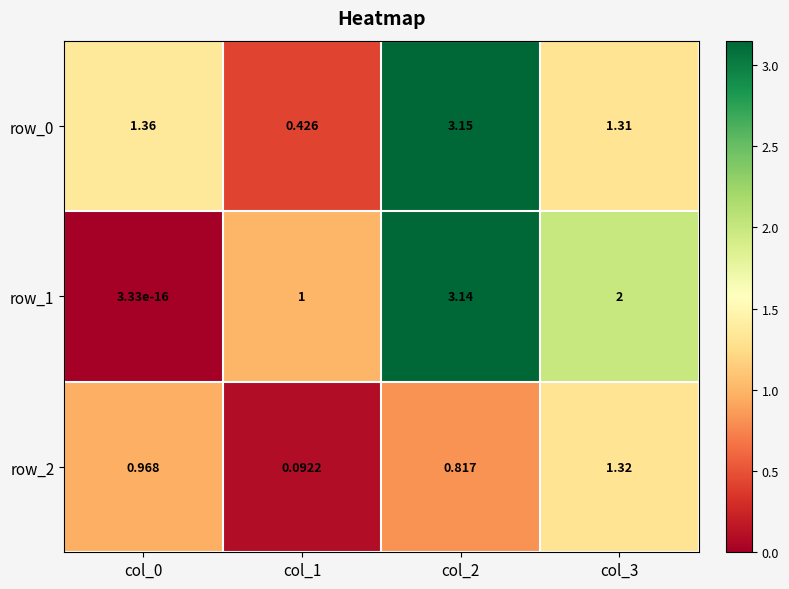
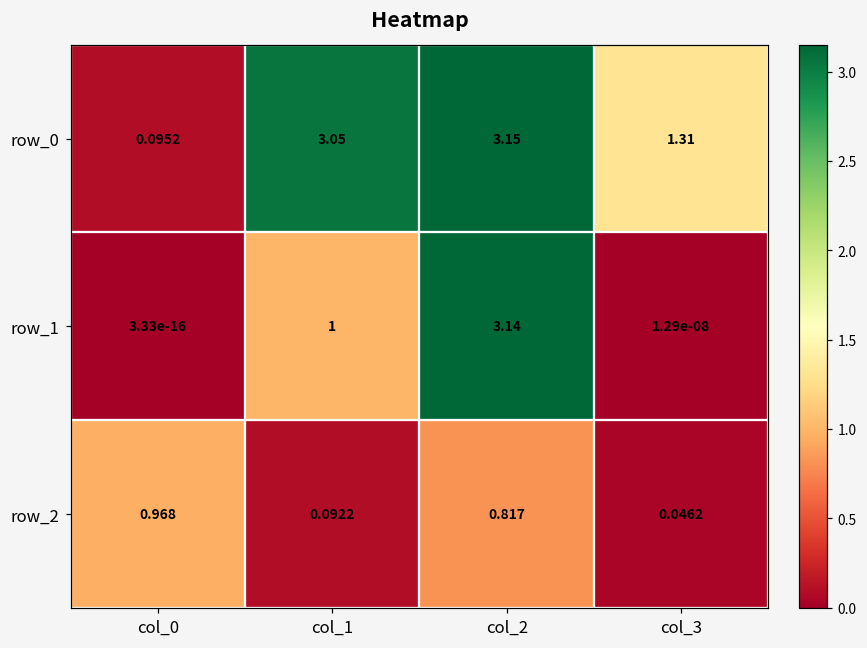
  {
    "row_0": {
-     "col_0": "1.36",
-     "col_1": "0.426",
+     "col_0": "0.0952",
+     "col_1": "3.05",
      "col_2": "3.15",
      "col_3": "1.31"
    },
    "row_1": {
      "col_0": "3.33e-16",
      "col_1": "1",
      "col_2": "3.14",
-     "col_3": "2"
+     "col_3": "1.29e-08"
    },
    "row_2": {
      "col_0": "0.968",
      "col_1": "0.0922",
      "col_2": "0.817",
-     "col_3": "1.32"
+     "col_3": "0.0462"
    }
  }
